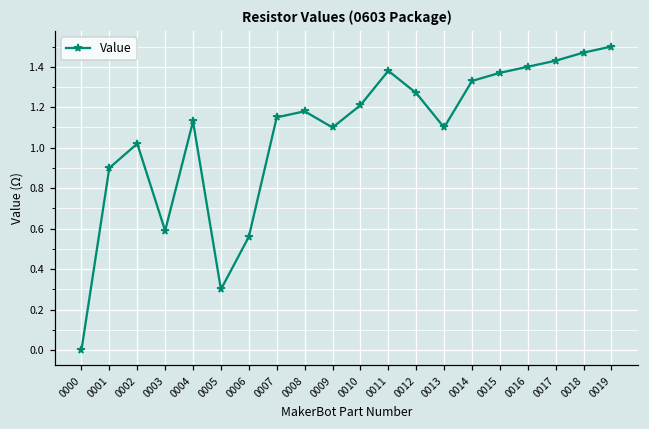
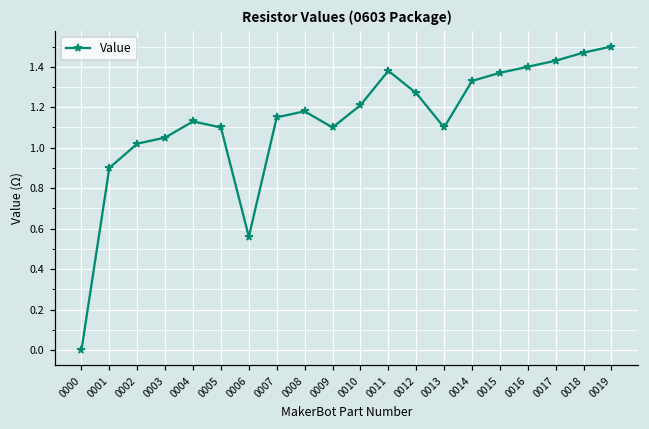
  {
    "0000": 0.00,
    "0001": 0.90,
    "0002": 1.02,
-   "0003": 0.59,
+   "0003": 1.05,
    "0004": 1.13,
-   "0005": 0.3,
+   "0005": 1.1,
    "0006": 0.56,
    "0007": 1.15,
    "0008": 1.18,
    "0009": 1.10,
    "0010": 1.21,
    "0011": 1.38,
    "0012": 1.27,
    "0013": 1.10,
    "0014": 1.33,
    "0015": 1.37,
    "0016": 1.40,
    "0017": 1.43,
    "0018": 1.47,
    "0019": 1.50
  }
